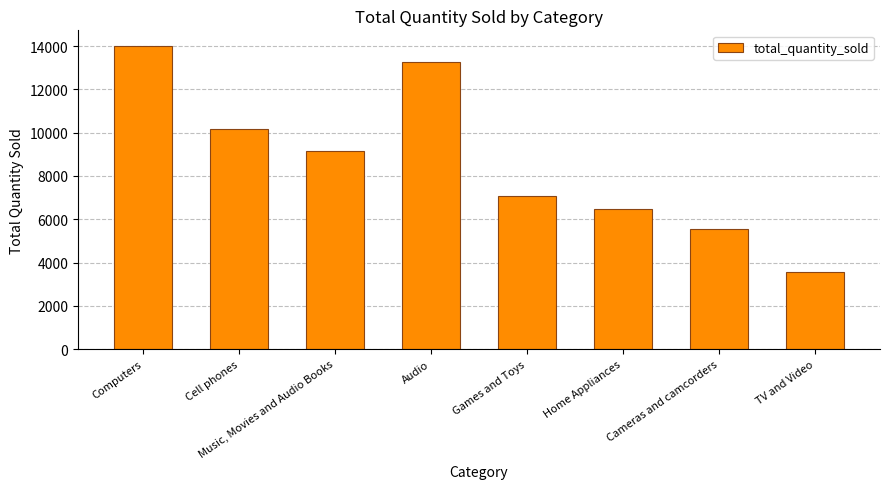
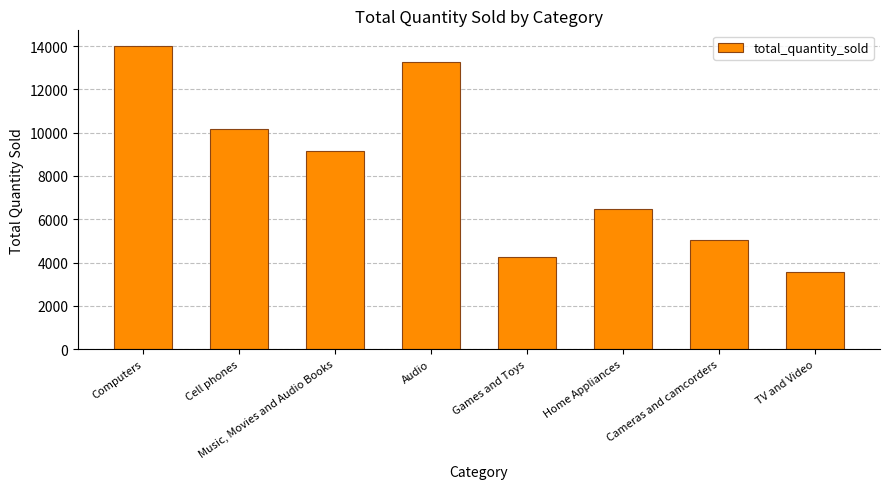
  {
    "Computers": 14000,
    "Cell phones": 10200,
    "Music, Movies and Audio Books": 9200,
    "Audio": 13200,
-   "Games and Toys": 7100,
+   "Games and Toys": 4200,
    "Home Appliances": 6500,
-   "Cameras and camcorders": 5600,
+   "Cameras and camcorders": 5100,
    "TV and Video": 3600
  }
